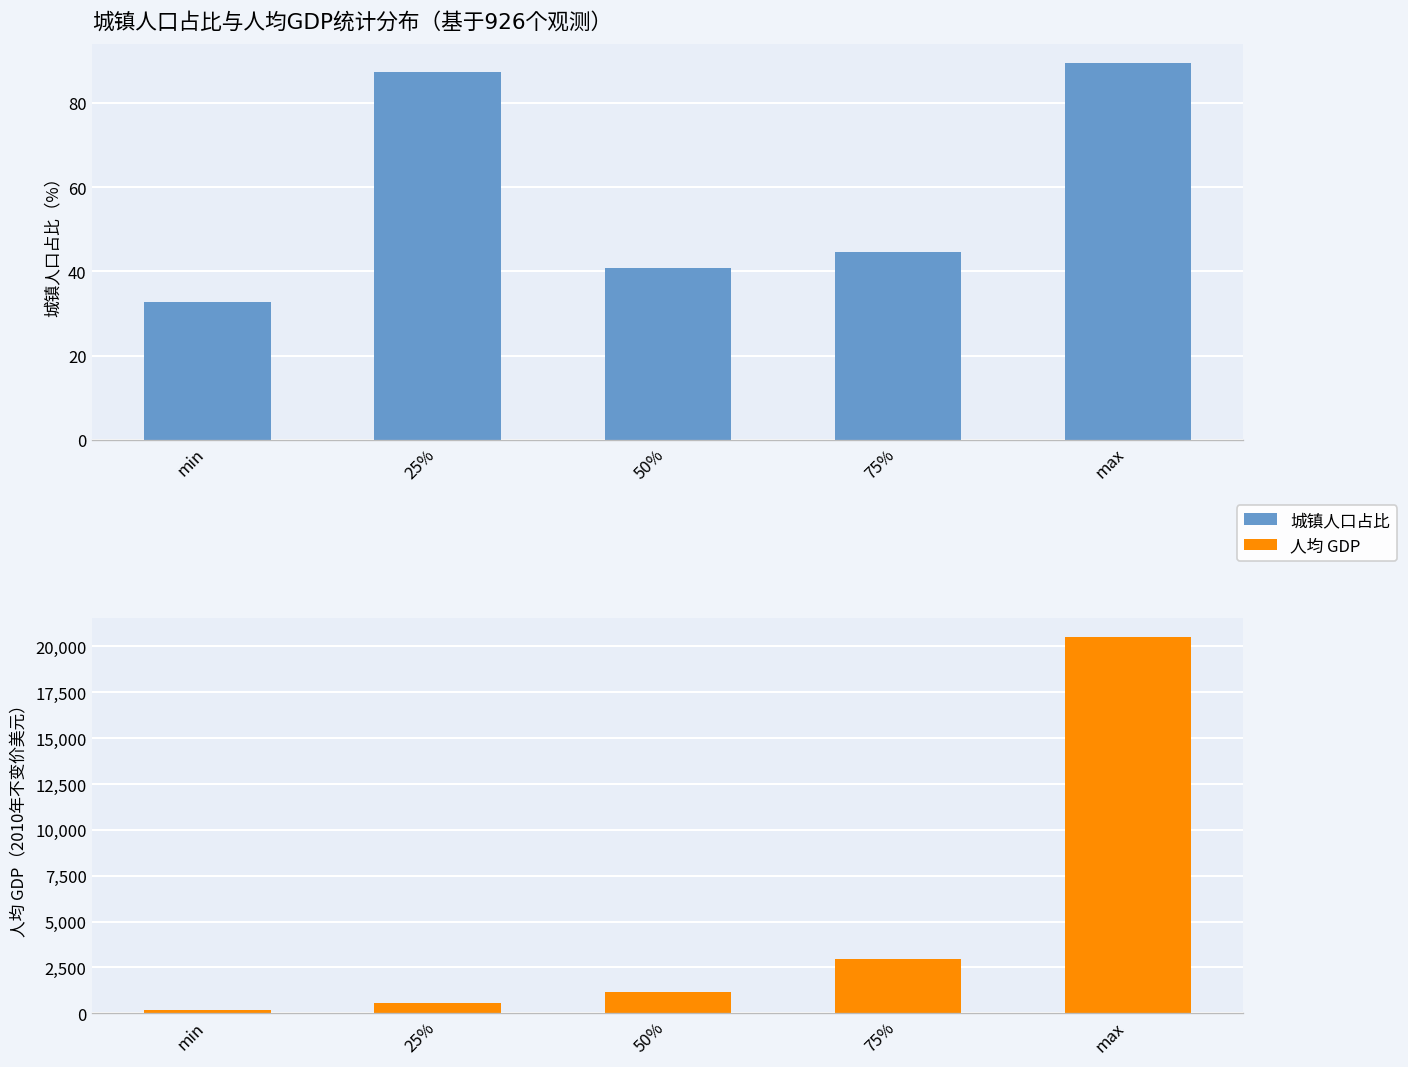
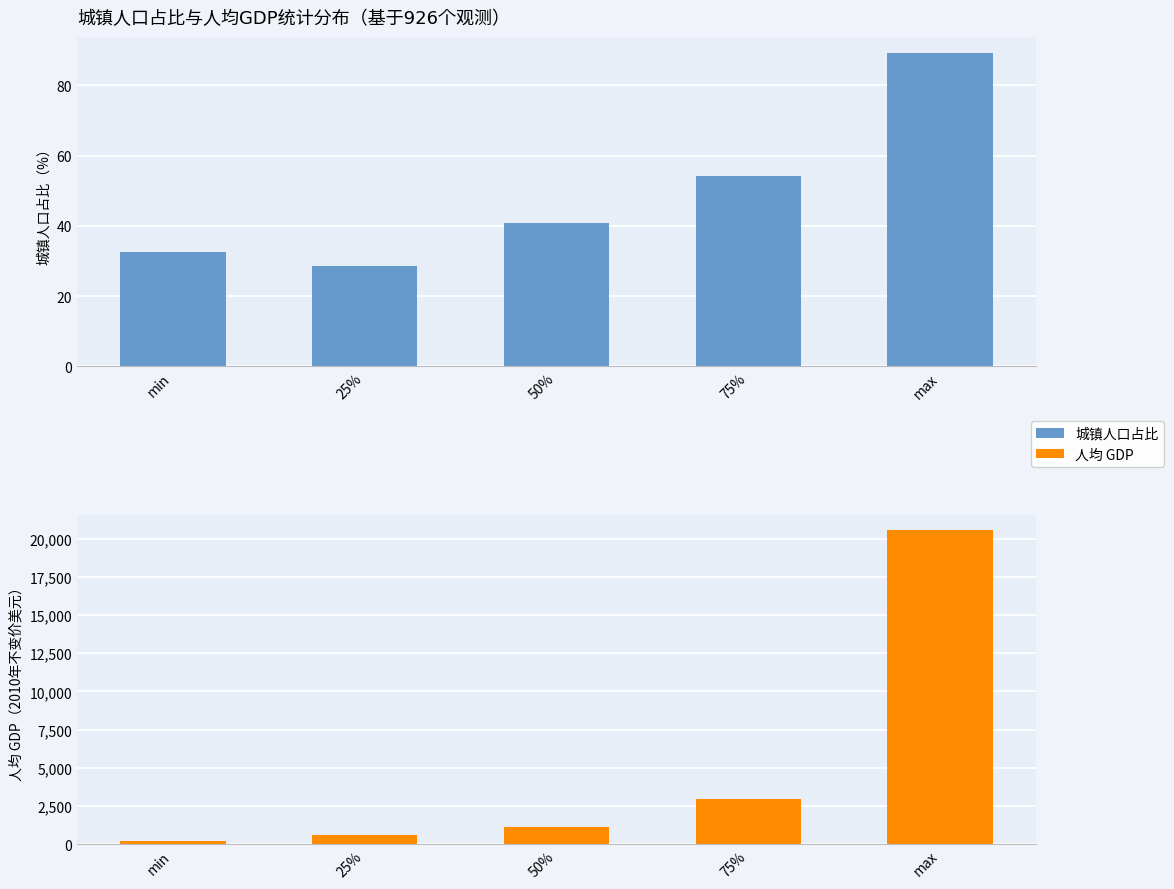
  {
    "城镇人口占比与人均GDP统计分布（基于926个观测）": {
      "min": 33,
-     "25%": 87,
+     "25%": 29,
      "50%": 41,
-     "75%": 45,
+     "75%": 54,
      "max": 89
    }
  }
